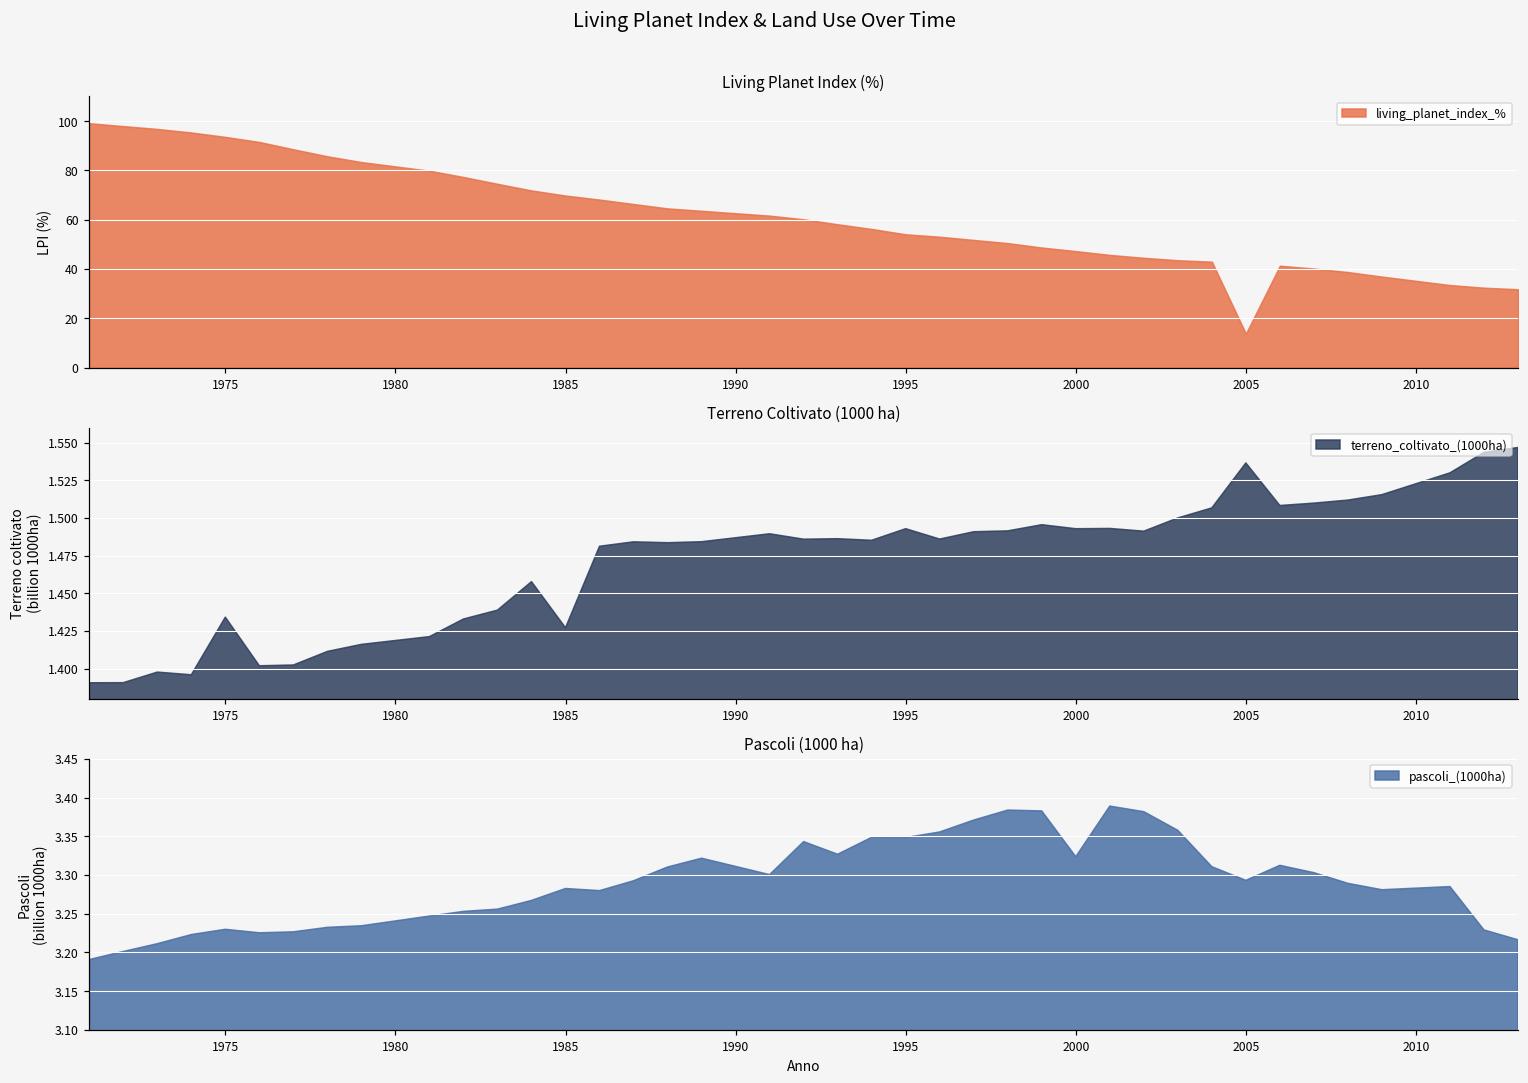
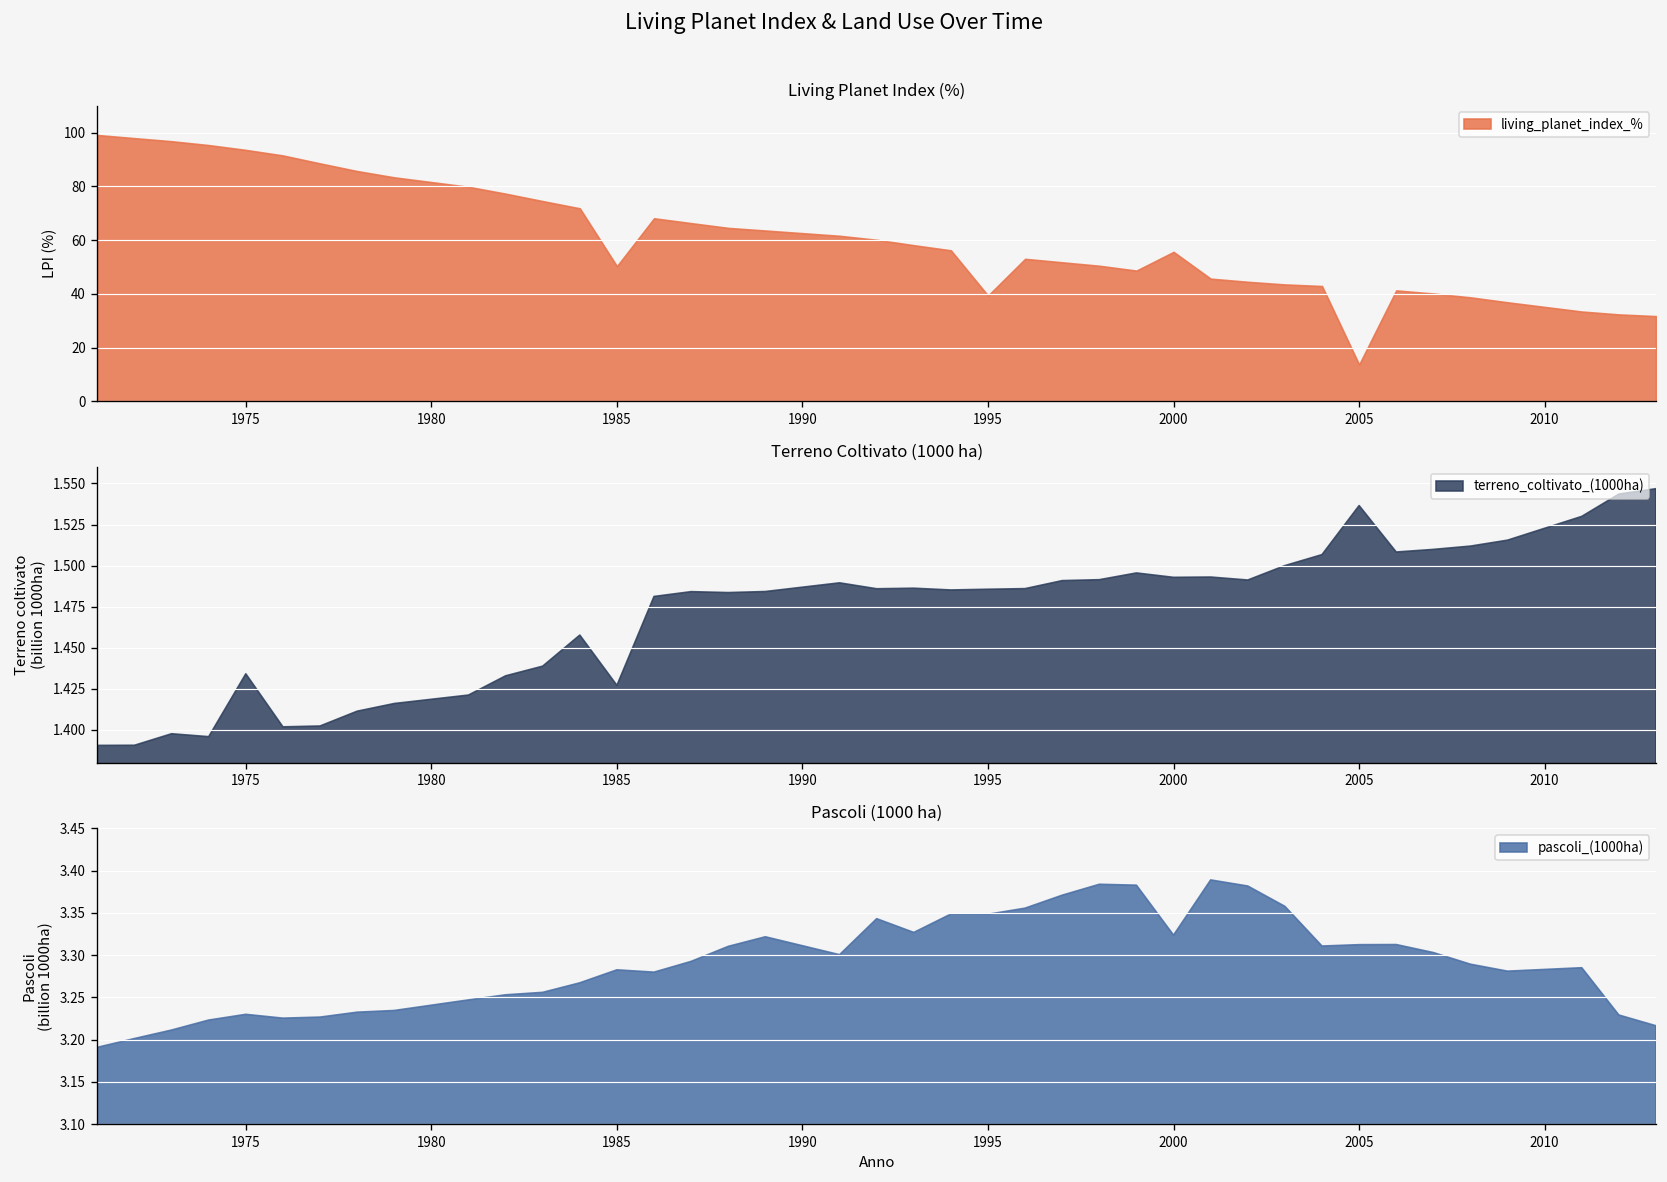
  {
    "Living Planet Index (%)": {
      "1975": 94,
-     "1985": 70,
-     "1995": 54,
-     "2000": 47,
+     "1985": 50,
+     "1995": 39,
+     "2000": 56,
      "2005": 14
    },
    "Terreno Coltivato (1000 ha)": {
      "1975": 1.434,
      "1985": 1.427,
-     "1995": 1.493,
+     "1995": 1.486,
      "2000": 1.493,
      "2005": 1.537
    },
    "Pascoli (1000 ha)": {
      "1975": 3.23,
      "1985": 3.28,
      "1995": 3.35,
      "2000": 3.32,
-     "2005": 3.29
+     "2005": 3.31
    }
  }
